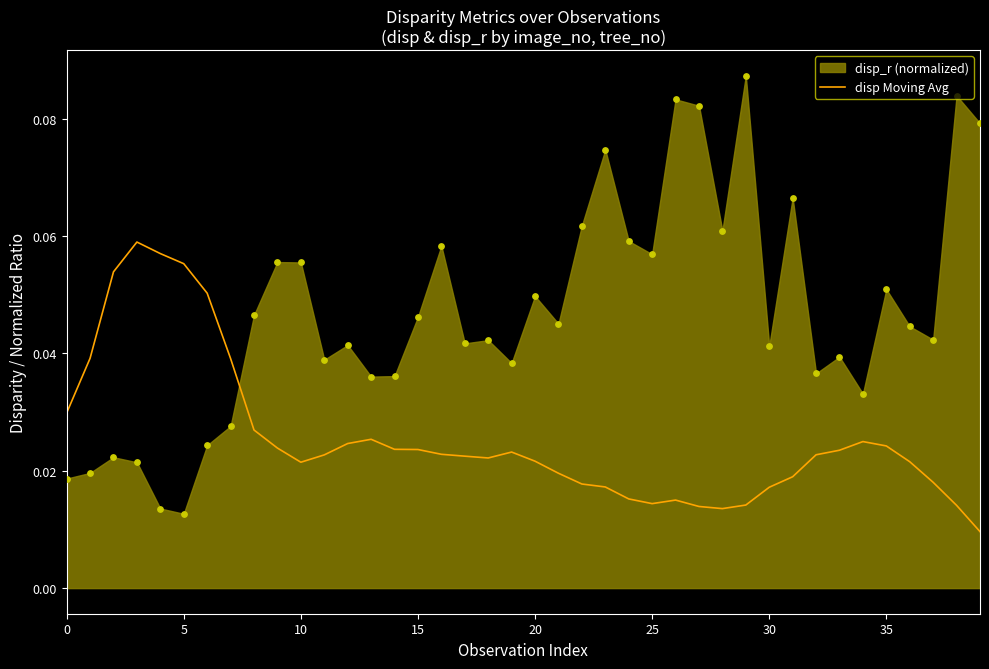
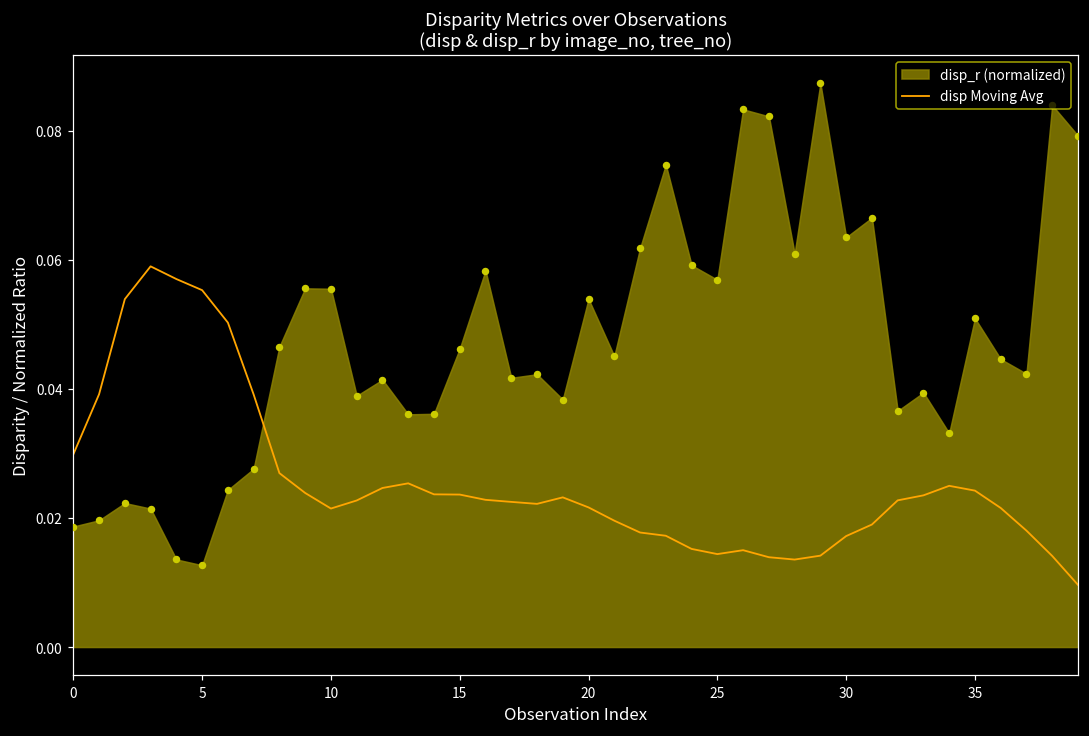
  {
    "disp Moving Avg": {
      "0": 0.030,
      "5": 0.055,
      "10": 0.021,
      "15": 0.024,
      "20": 0.022,
      "25": 0.014,
      "30": 0.017,
      "35": 0.024
    },
    "disp_r (normalized)": {
      "0": 0.019,
      "5": 0.013,
      "10": 0.056,
      "15": 0.046,
-     "20": 0.050,
+     "20": 0.054,
      "25": 0.057,
-     "30": 0.041,
+     "30": 0.063,
      "35": 0.051
    }
  }
